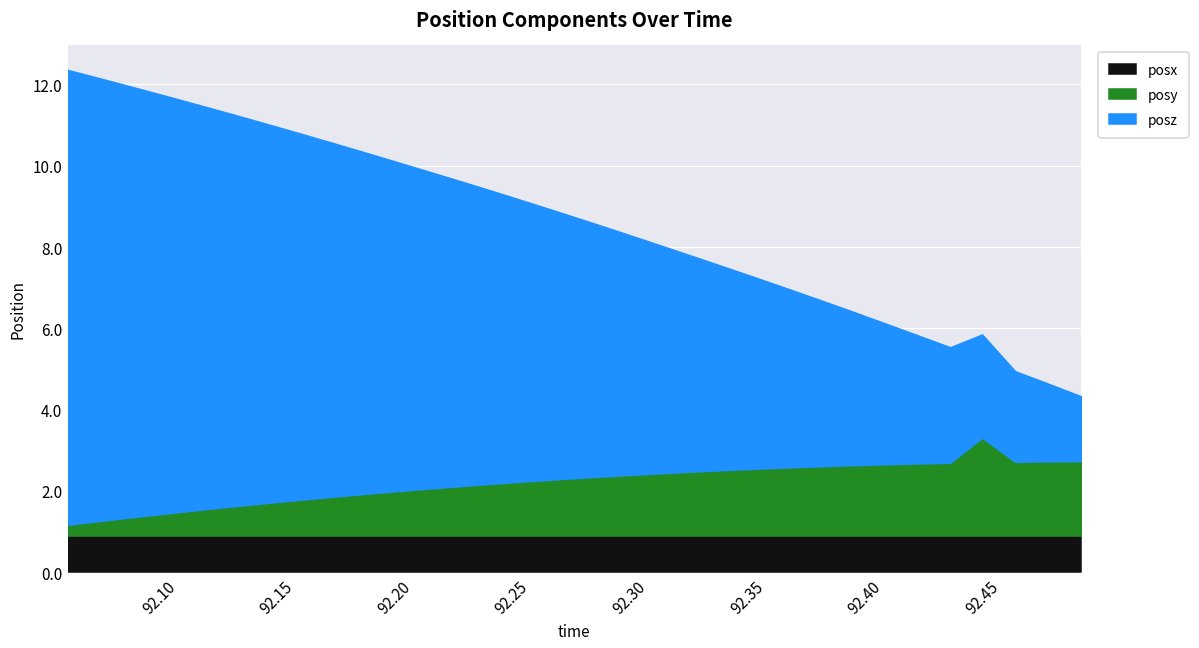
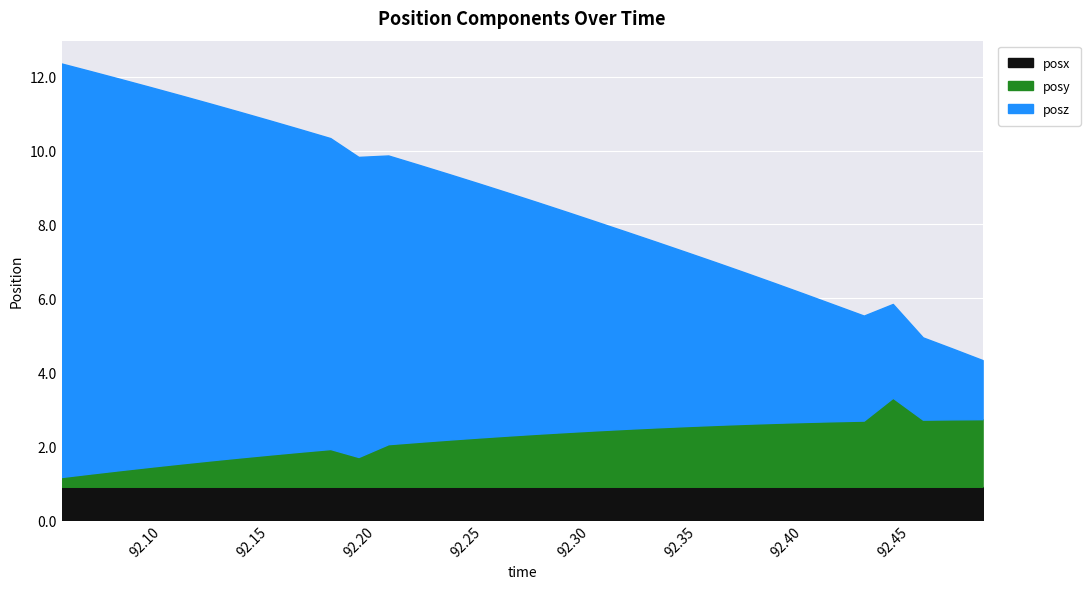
  {
    "posy": {
-     "92.20": 1.1
+     "92.20": 0.8
    },
    "posz": {
      "92.20": 8.1,
      "92.45": 2.5
    }
  }
